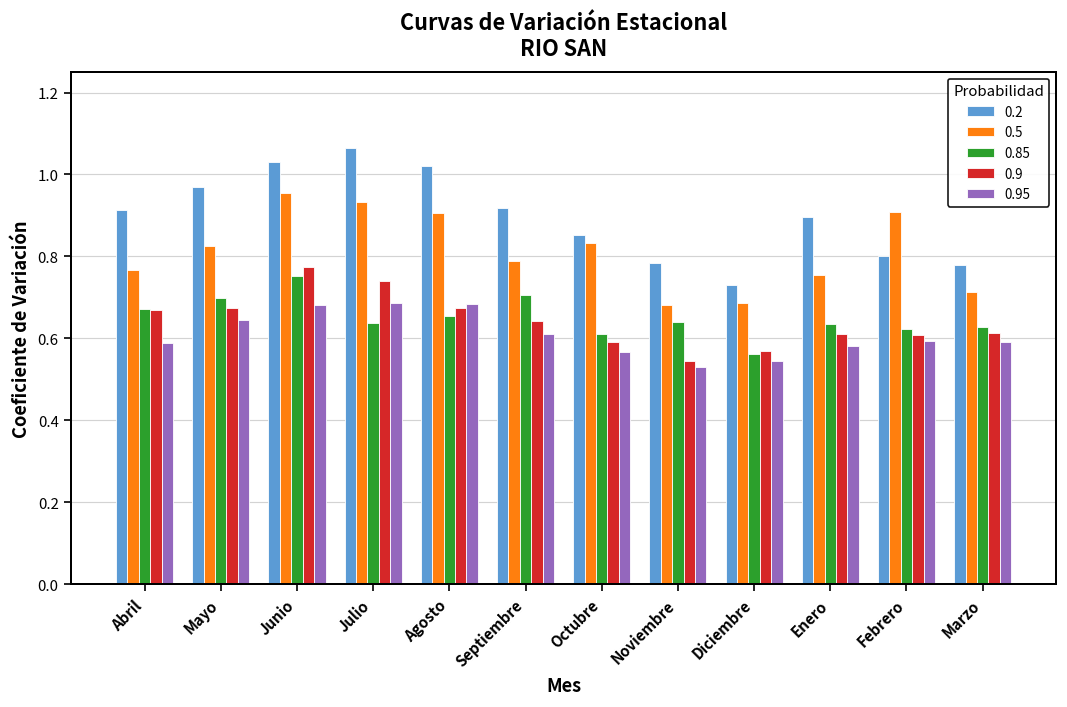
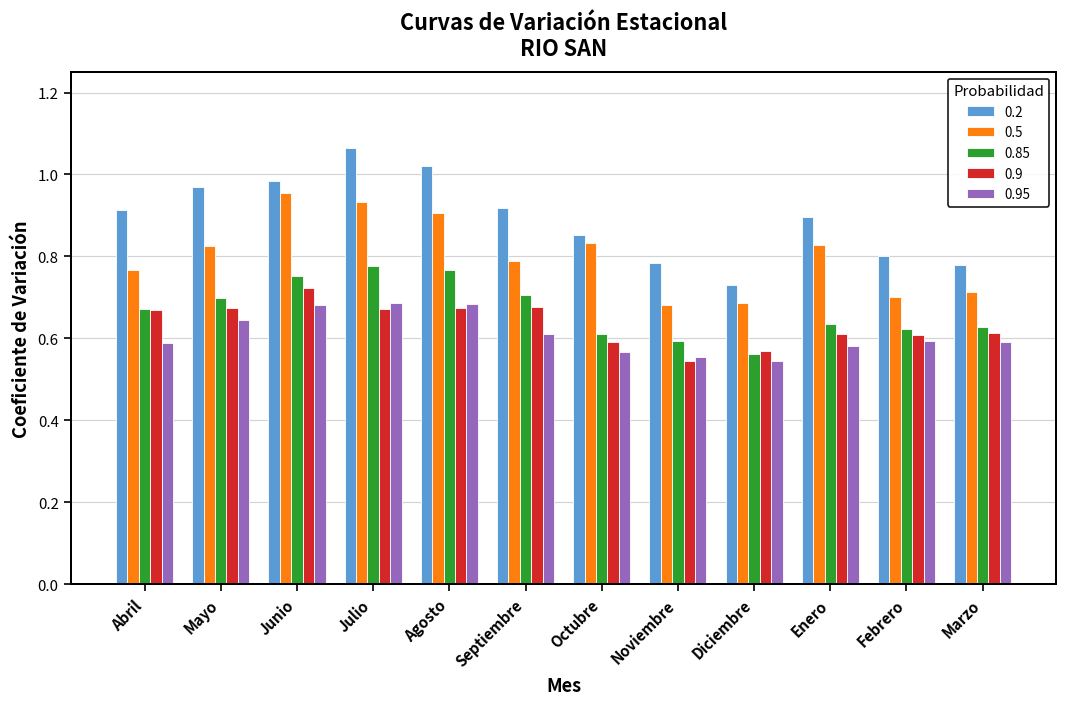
  {
    "0.2": {
      "Abril": 0.91,
      "Mayo": 0.97,
-     "Junio": 1.03,
+     "Junio": 0.98,
      "Julio": 1.06,
      "Agosto": 1.02,
      "Septiembre": 0.92,
      "Octubre": 0.85,
      "Noviembre": 0.78,
      "Diciembre": 0.73,
      "Enero": 0.90,
      "Febrero": 0.80,
      "Marzo": 0.78
    },
    "0.5": {
      "Abril": 0.77,
      "Mayo": 0.82,
      "Junio": 0.96,
      "Julio": 0.93,
      "Agosto": 0.91,
      "Septiembre": 0.79,
      "Octubre": 0.83,
      "Noviembre": 0.68,
      "Diciembre": 0.69,
-     "Enero": 0.75,
-     "Febrero": 0.91,
+     "Enero": 0.83,
+     "Febrero": 0.70,
      "Marzo": 0.71
    },
    "0.85": {
      "Abril": 0.67,
      "Mayo": 0.70,
      "Junio": 0.75,
-     "Julio": 0.64,
-     "Agosto": 0.65,
+     "Julio": 0.78,
+     "Agosto": 0.77,
      "Septiembre": 0.71,
      "Octubre": 0.61,
-     "Noviembre": 0.64,
+     "Noviembre": 0.59,
      "Diciembre": 0.56,
      "Enero": 0.63,
      "Febrero": 0.62,
      "Marzo": 0.63
    },
    "0.9": {
      "Abril": 0.67,
      "Mayo": 0.67,
-     "Junio": 0.77,
-     "Julio": 0.74,
+     "Junio": 0.72,
+     "Julio": 0.67,
      "Agosto": 0.67,
-     "Septiembre": 0.64,
+     "Septiembre": 0.68,
      "Octubre": 0.59,
      "Noviembre": 0.54,
      "Diciembre": 0.57,
      "Enero": 0.61,
      "Febrero": 0.61,
      "Marzo": 0.61
    },
    "0.95": {
      "Abril": 0.59,
      "Mayo": 0.64,
      "Junio": 0.68,
      "Julio": 0.69,
      "Agosto": 0.68,
      "Septiembre": 0.61,
      "Octubre": 0.57,
-     "Noviembre": 0.53,
+     "Noviembre": 0.56,
      "Diciembre": 0.54,
      "Enero": 0.58,
      "Febrero": 0.59,
      "Marzo": 0.59
    }
  }
